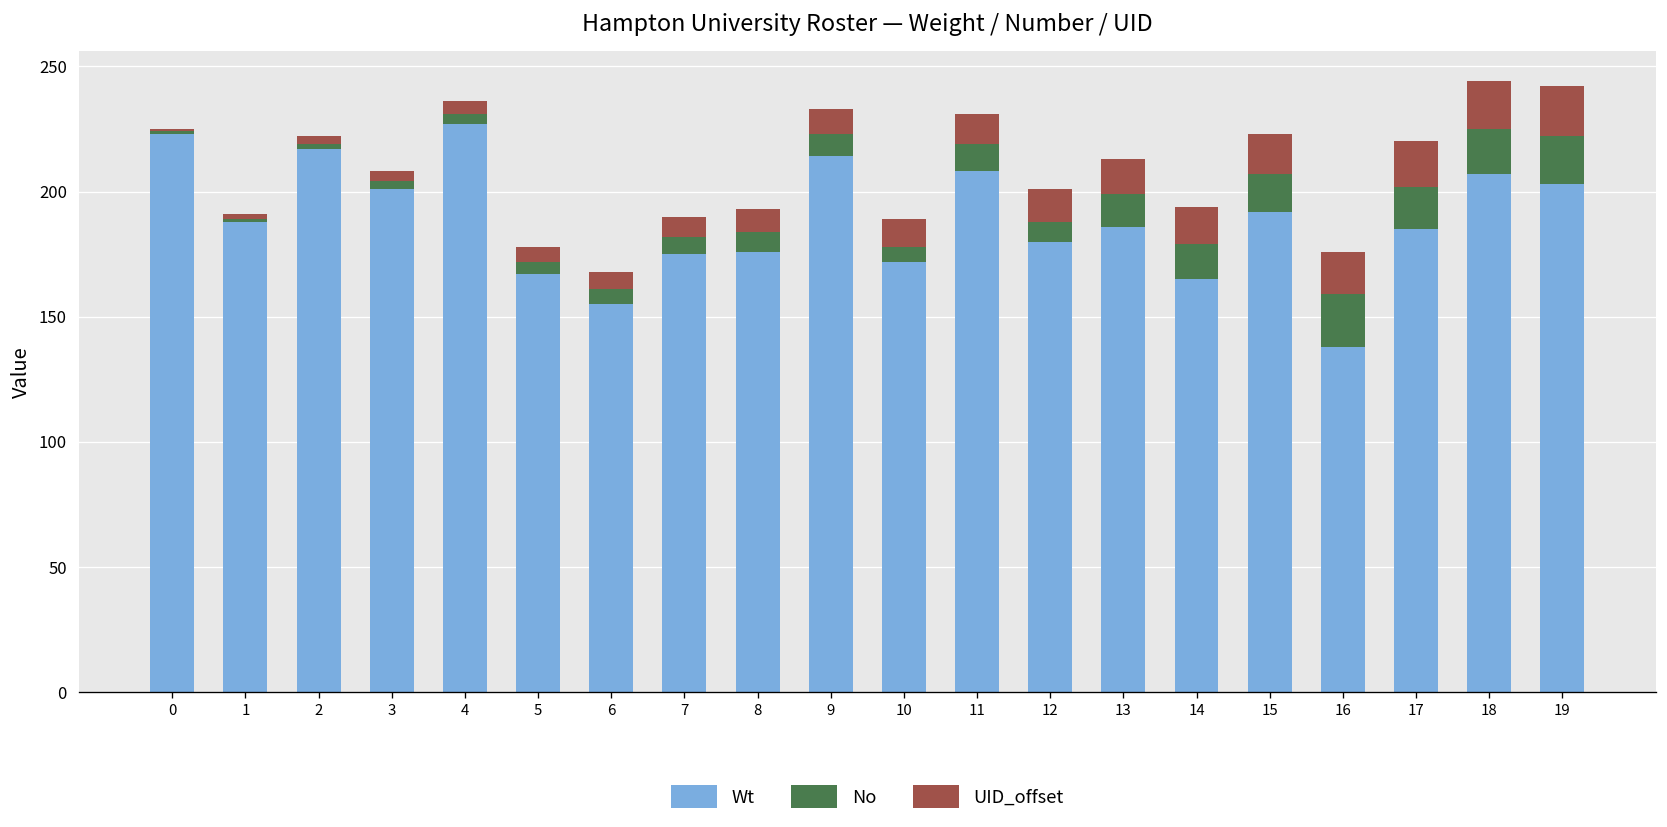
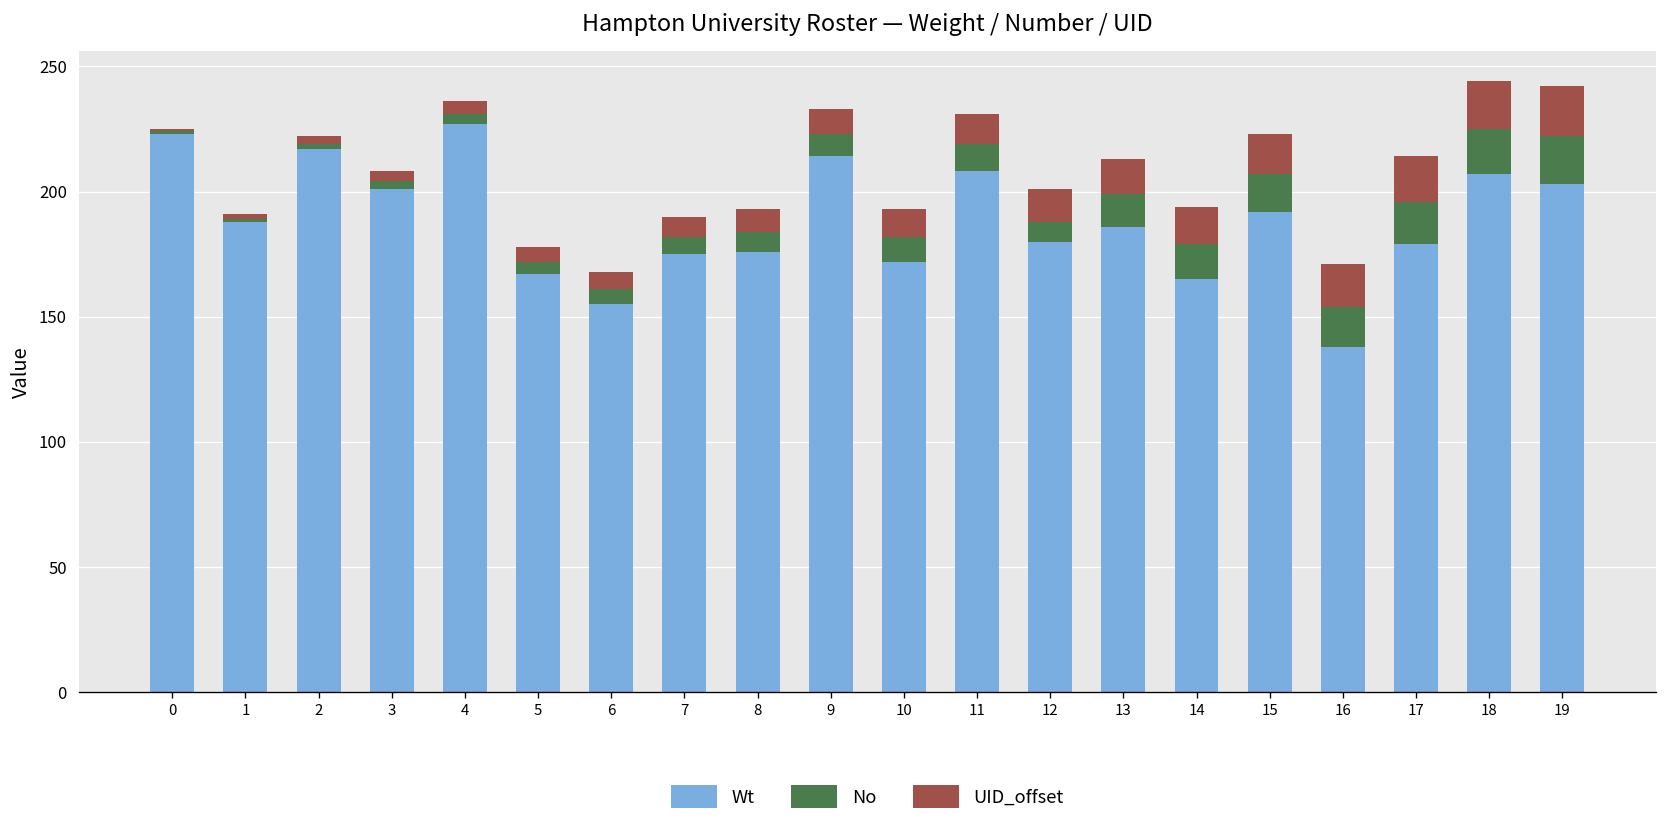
  {
    "Wt": {
      "0": 223,
      "1": 188,
      "2": 217,
      "3": 201,
      "4": 227,
      "5": 167,
      "6": 155,
      "7": 175,
      "8": 176,
      "9": 214,
      "10": 172,
      "11": 208,
      "12": 180,
      "13": 186,
      "14": 165,
      "15": 192,
      "16": 138,
-     "17": 185,
+     "17": 179,
      "18": 207,
      "19": 203
    },
    "No": {
      "2": 2,
      "3": 3,
      "4": 4,
      "5": 5,
      "6": 6,
      "7": 7,
      "8": 8,
      "9": 9,
-     "10": 6,
+     "10": 10,
      "11": 11,
      "12": 8,
      "13": 13,
      "14": 14,
      "15": 15,
-     "16": 21,
+     "16": 16,
      "17": 17,
      "18": 18,
      "19": 19
    },
    "UID_offset": {
      "1": 2,
      "2": 3,
      "3": 4,
      "4": 5,
      "5": 6,
      "6": 7,
      "7": 8,
      "8": 9,
      "9": 10,
      "10": 11,
      "11": 12,
      "12": 13,
      "13": 14,
      "14": 15,
      "15": 16,
      "16": 17,
      "17": 18,
      "18": 19,
      "19": 20
    }
  }
